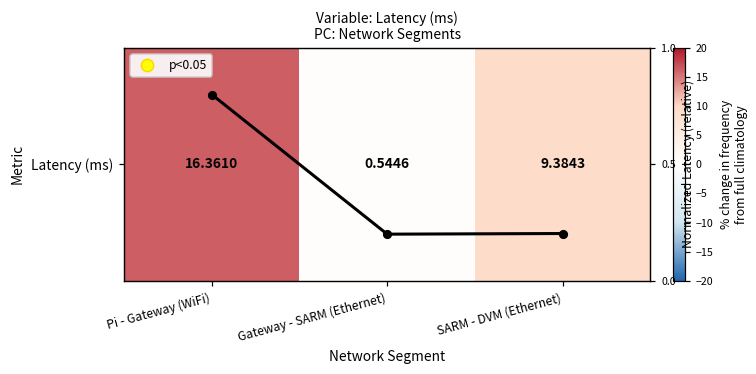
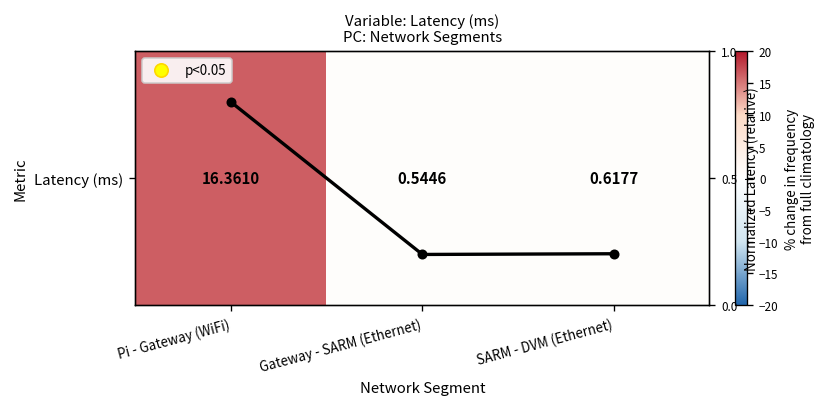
  {
    "Latency (ms)": {
      "Pi - Gateway (WiFi)": 16.3610,
      "Gateway - SARM (Ethernet)": 0.5446,
-     "SARM - DVM (Ethernet)": 9.3843
+     "SARM - DVM (Ethernet)": 0.6177
    }
  }
